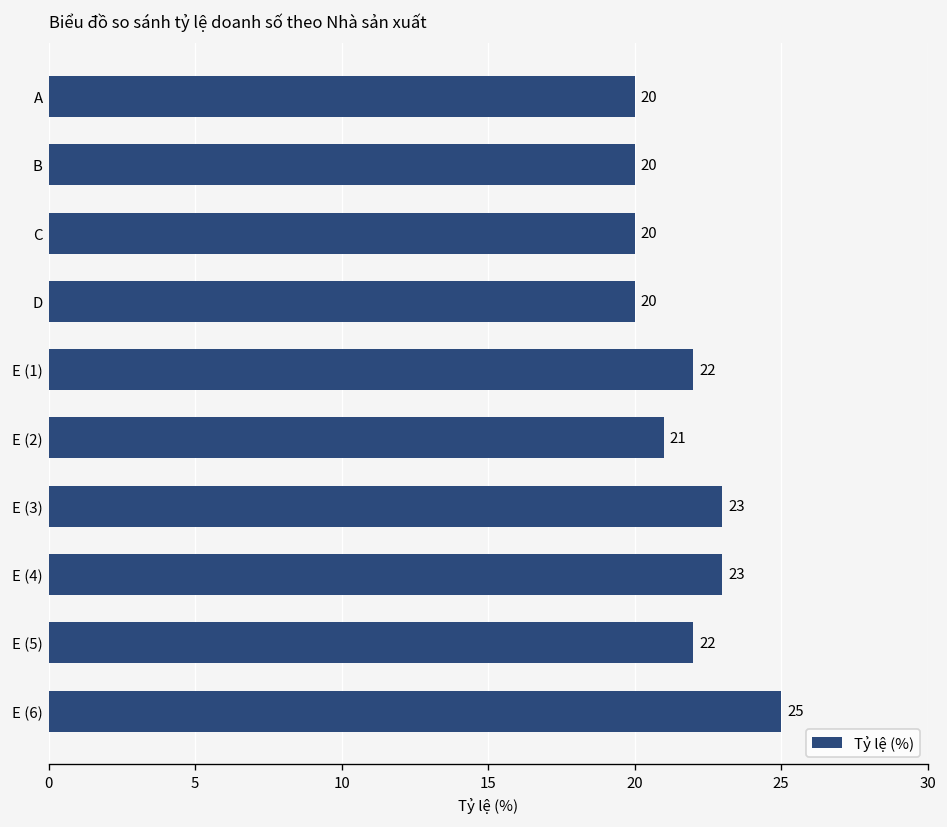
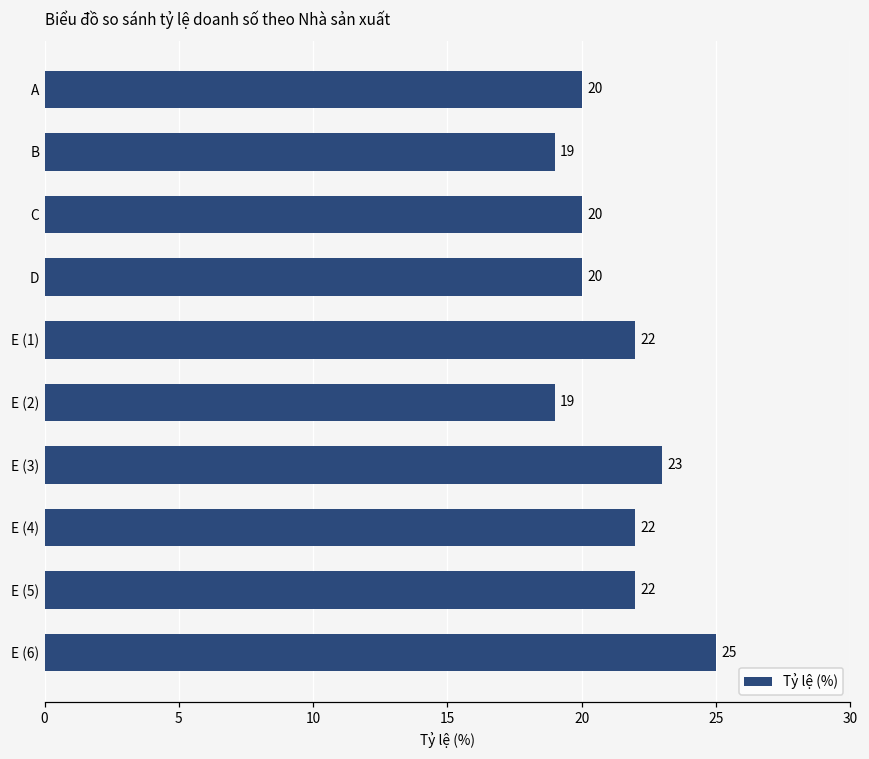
  {
    "A": 20,
-   "B": 20,
+   "B": 19,
    "C": 20,
    "D": 20,
    "E (1)": 22,
-   "E (2)": 21,
+   "E (2)": 19,
    "E (3)": 23,
-   "E (4)": 23,
+   "E (4)": 22,
    "E (5)": 22,
    "E (6)": 25
  }
